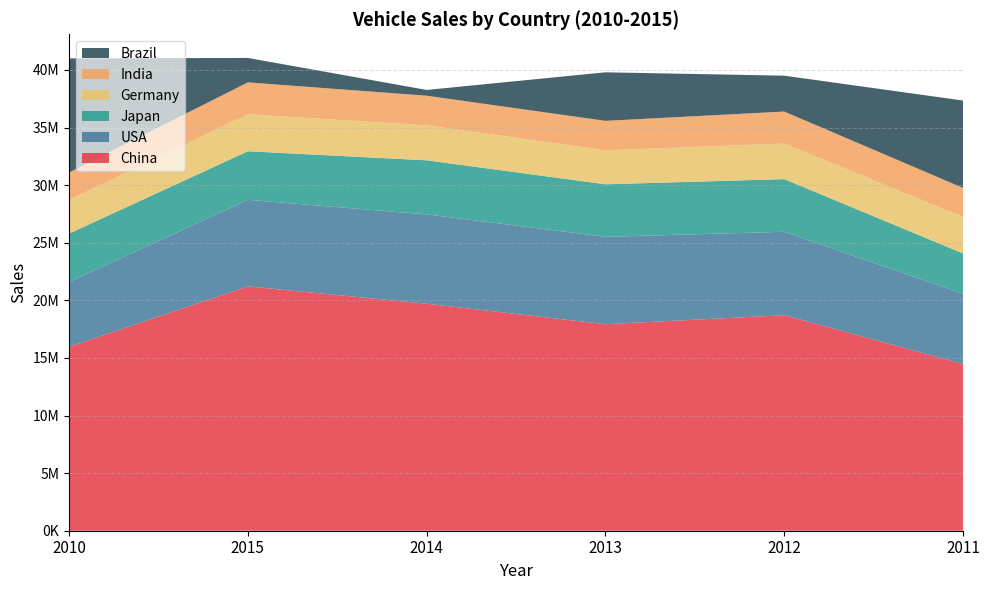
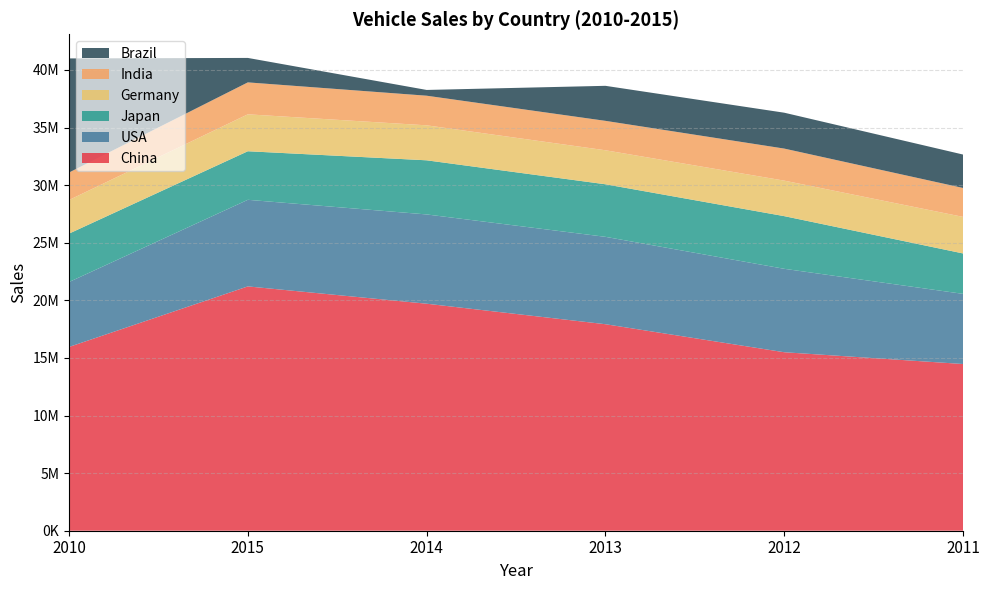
  {
    "China": {
      "2010": 16000000,
      "2015": 21200000,
      "2014": 19700000,
      "2013": 17900000,
-     "2012": 18700000,
+     "2012": 15500000,
      "2011": 14500000
    },
    "Brazil": {
      "2010": 9900000,
      "2015": 2100000,
      "2014": 500000,
-     "2013": 4200000,
+     "2013": 3000000,
      "2012": 3100000,
-     "2011": 7600000
+     "2011": 2900000
    }
  }
